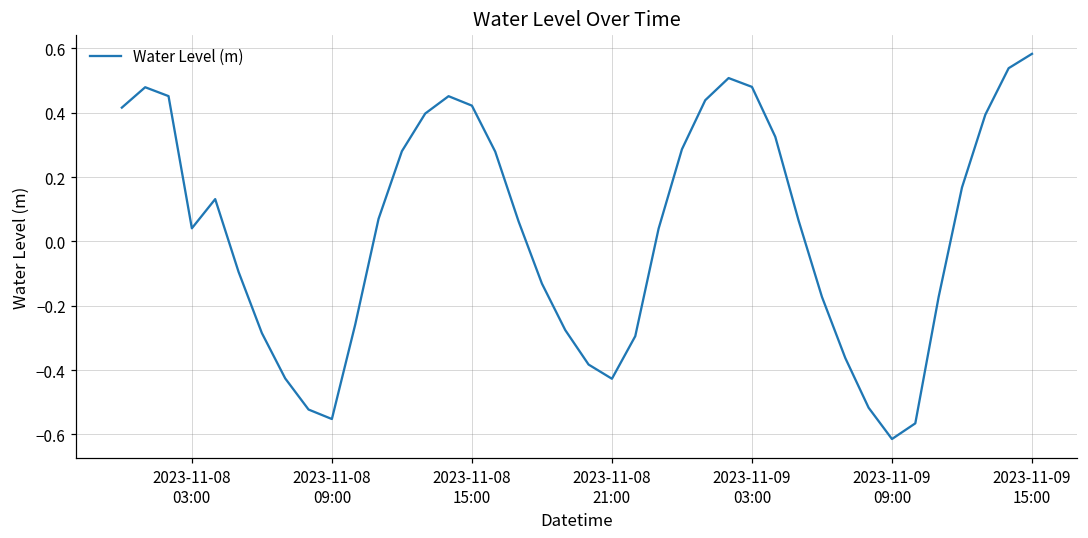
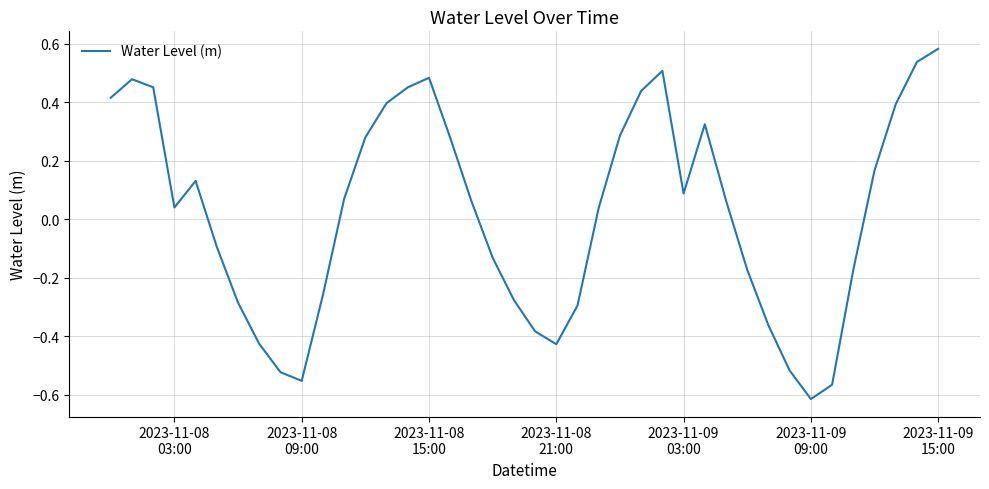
  {
    "2023-11-08 03:00": 0.04,
    "2023-11-08 09:00": -0.55,
-   "2023-11-08 15:00": 0.42,
+   "2023-11-08 15:00": 0.48,
    "2023-11-08 21:00": -0.43,
-   "2023-11-09 03:00": 0.48,
+   "2023-11-09 03:00": 0.09,
    "2023-11-09 09:00": -0.61,
    "2023-11-09 15:00": 0.58
  }
